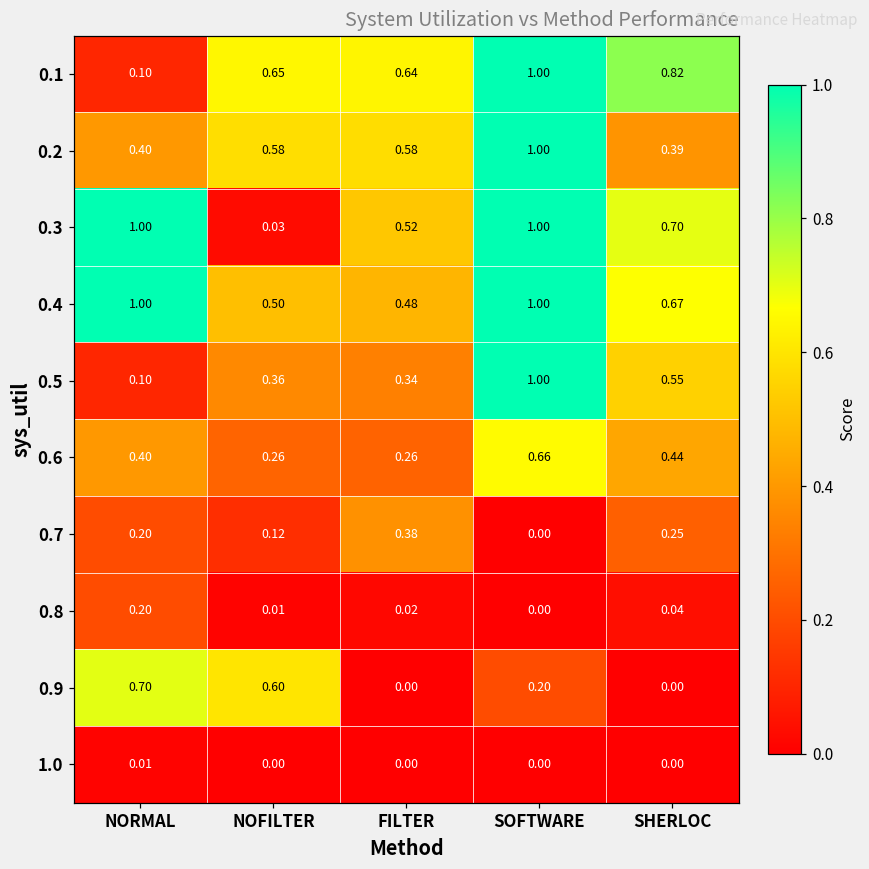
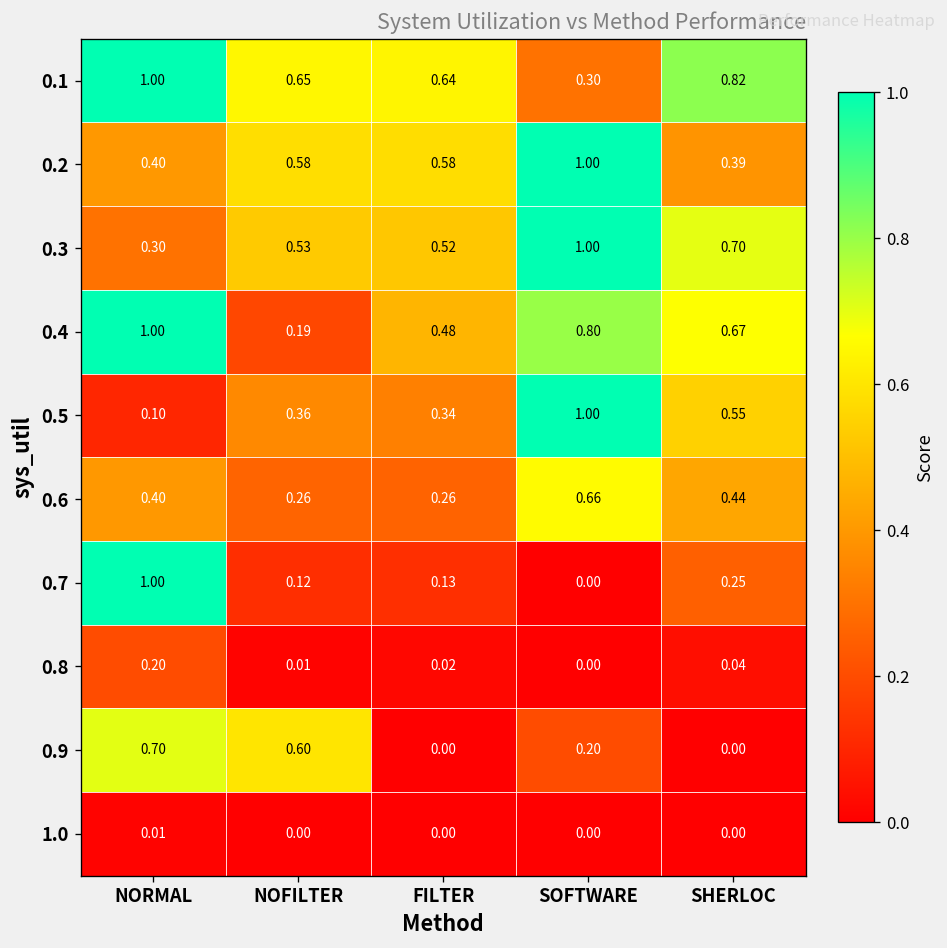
  {
    "0.1": {
-     "NORMAL": 0.10,
+     "NORMAL": 1.00,
      "NOFILTER": 0.65,
      "FILTER": 0.64,
-     "SOFTWARE": 1.00,
+     "SOFTWARE": 0.30,
      "SHERLOC": 0.82
    },
    "0.2": {
      "NORMAL": 0.40,
      "NOFILTER": 0.58,
      "FILTER": 0.58,
      "SOFTWARE": 1.00,
      "SHERLOC": 0.39
    },
    "0.3": {
-     "NORMAL": 1.00,
-     "NOFILTER": 0.03,
+     "NORMAL": 0.30,
+     "NOFILTER": 0.53,
      "FILTER": 0.52,
      "SOFTWARE": 1.00,
      "SHERLOC": 0.70
    },
    "0.4": {
      "NORMAL": 1.00,
-     "NOFILTER": 0.50,
+     "NOFILTER": 0.19,
      "FILTER": 0.48,
-     "SOFTWARE": 1.00,
+     "SOFTWARE": 0.80,
      "SHERLOC": 0.67
    },
    "0.5": {
      "NORMAL": 0.10,
      "NOFILTER": 0.36,
      "FILTER": 0.34,
      "SOFTWARE": 1.00,
      "SHERLOC": 0.55
    },
    "0.6": {
      "NORMAL": 0.40,
      "NOFILTER": 0.26,
      "FILTER": 0.26,
      "SOFTWARE": 0.66,
      "SHERLOC": 0.44
    },
    "0.7": {
-     "NORMAL": 0.20,
+     "NORMAL": 1.00,
      "NOFILTER": 0.12,
-     "FILTER": 0.38,
+     "FILTER": 0.13,
      "SOFTWARE": 0.00,
      "SHERLOC": 0.25
    },
    "0.8": {
      "NORMAL": 0.20,
      "NOFILTER": 0.01,
      "FILTER": 0.02,
      "SOFTWARE": 0.00,
      "SHERLOC": 0.04
    },
    "0.9": {
      "NORMAL": 0.70,
      "NOFILTER": 0.60,
      "FILTER": 0.00,
      "SOFTWARE": 0.20,
      "SHERLOC": 0.00
    },
    "1.0": {
      "NORMAL": 0.01,
      "NOFILTER": 0.00,
      "FILTER": 0.00,
      "SOFTWARE": 0.00,
      "SHERLOC": 0.00
    }
  }
